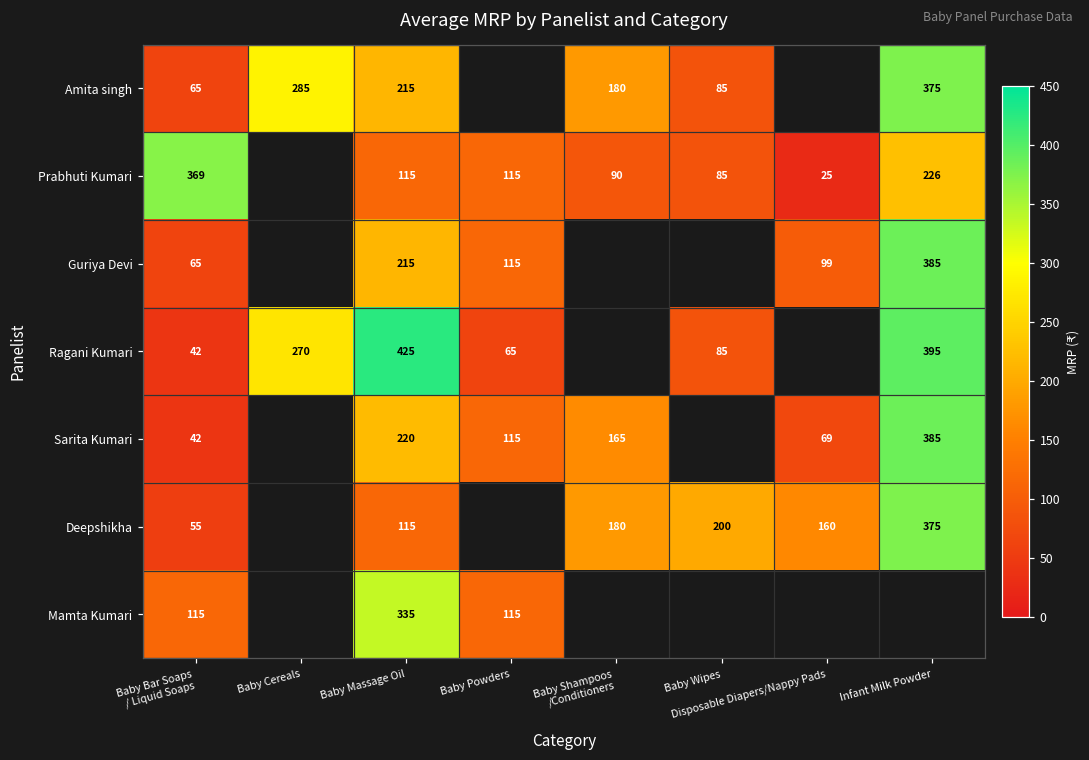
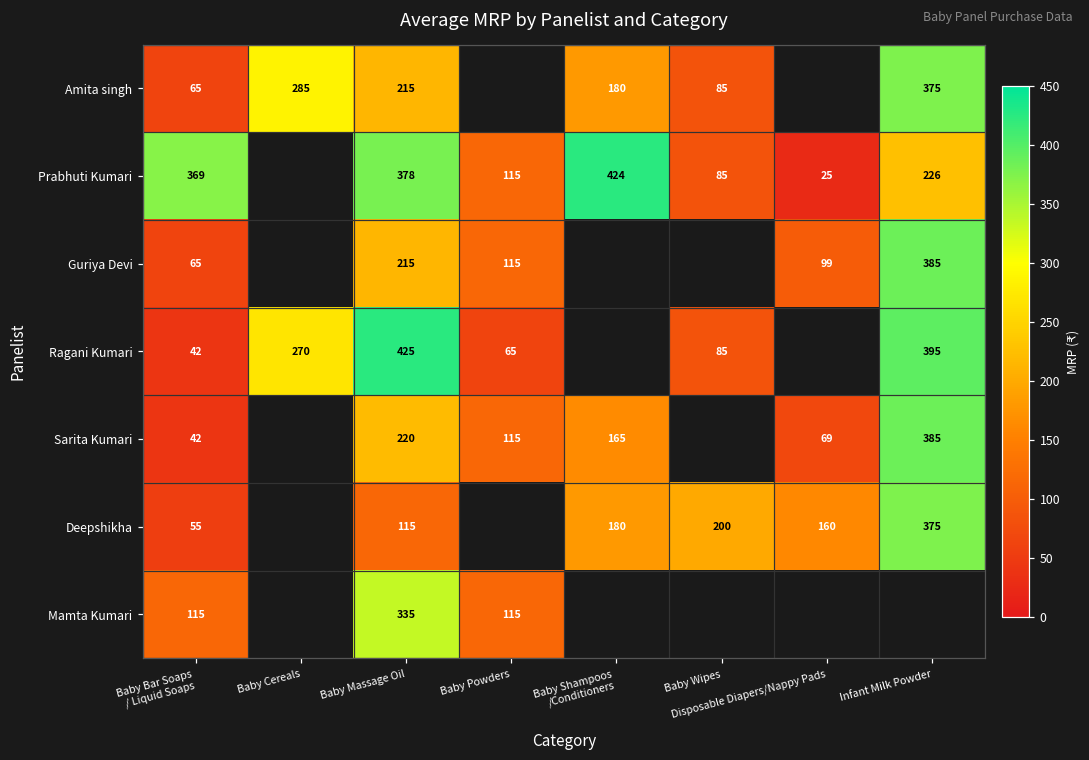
  {
    "Amita singh": {
      "Baby Bar Soaps / Liquid Soaps": 65,
      "Baby Cereals": 285,
      "Baby Massage Oil": 215,
      "Baby Shampoos /Conditioners": 180,
      "Baby Wipes": 85,
      "Infant Milk Powder": 375
    },
    "Prabhuti Kumari": {
      "Baby Bar Soaps / Liquid Soaps": 369,
-     "Baby Massage Oil": 115,
+     "Baby Massage Oil": 378,
      "Baby Powders": 115,
-     "Baby Shampoos /Conditioners": 90,
+     "Baby Shampoos /Conditioners": 424,
      "Baby Wipes": 85,
      "Disposable Diapers/Nappy Pads": 25,
      "Infant Milk Powder": 226
    },
    "Guriya Devi": {
      "Baby Bar Soaps / Liquid Soaps": 65,
      "Baby Massage Oil": 215,
      "Baby Powders": 115,
      "Disposable Diapers/Nappy Pads": 99,
      "Infant Milk Powder": 385
    },
    "Ragani Kumari": {
      "Baby Bar Soaps / Liquid Soaps": 42,
      "Baby Cereals": 270,
      "Baby Massage Oil": 425,
      "Baby Powders": 65,
      "Baby Wipes": 85,
      "Infant Milk Powder": 395
    },
    "Sarita Kumari": {
      "Baby Bar Soaps / Liquid Soaps": 42,
      "Baby Massage Oil": 220,
      "Baby Powders": 115,
      "Baby Shampoos /Conditioners": 165,
      "Disposable Diapers/Nappy Pads": 69,
      "Infant Milk Powder": 385
    },
    "Deepshikha": {
      "Baby Bar Soaps / Liquid Soaps": 55,
      "Baby Massage Oil": 115,
      "Baby Shampoos /Conditioners": 180,
      "Baby Wipes": 200,
      "Disposable Diapers/Nappy Pads": 160,
      "Infant Milk Powder": 375
    },
    "Mamta Kumari": {
      "Baby Bar Soaps / Liquid Soaps": 115,
      "Baby Massage Oil": 335,
      "Baby Powders": 115
    }
  }
